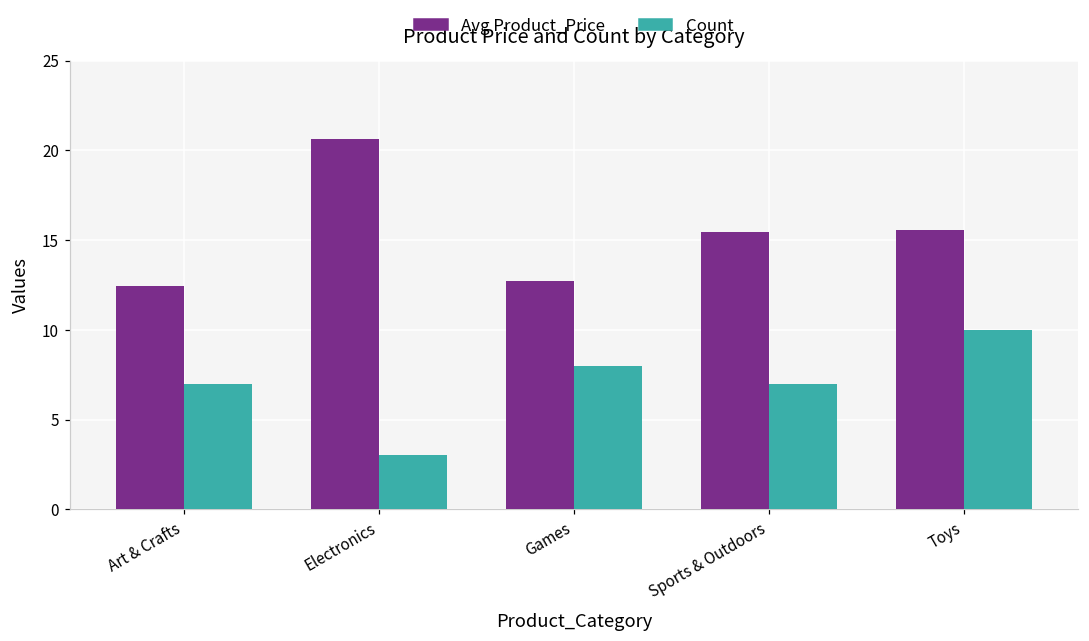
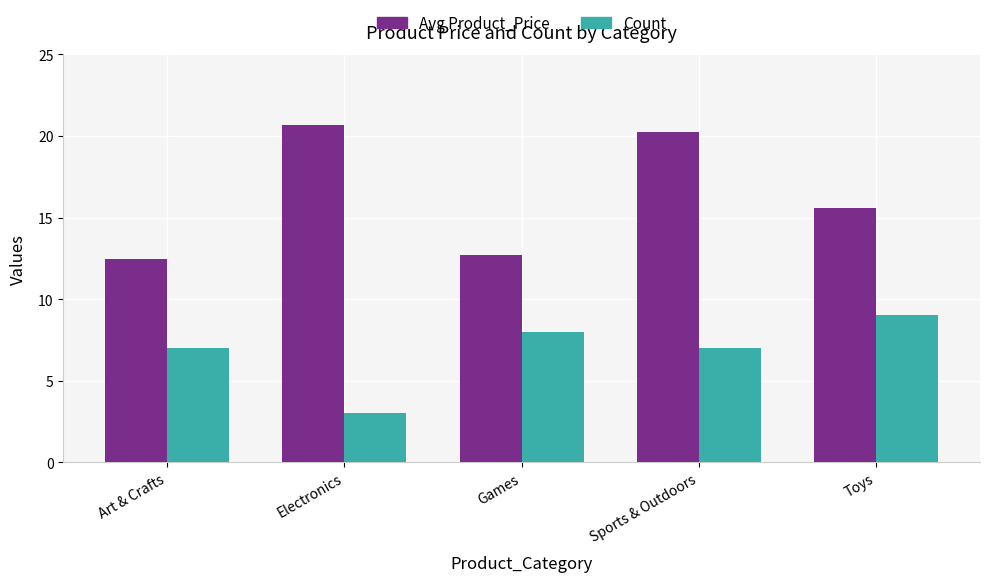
  {
    "Avg Product_Price": {
      "Art & Crafts": 12.5,
      "Electronics": 20.7,
      "Games": 12.7,
-     "Sports & Outdoors": 15.5,
+     "Sports & Outdoors": 20.2,
      "Toys": 15.6
    },
    "Count": {
      "Art & Crafts": 7,
      "Electronics": 3,
      "Games": 8,
      "Sports & Outdoors": 7,
-     "Toys": 10
+     "Toys": 9
    }
  }
